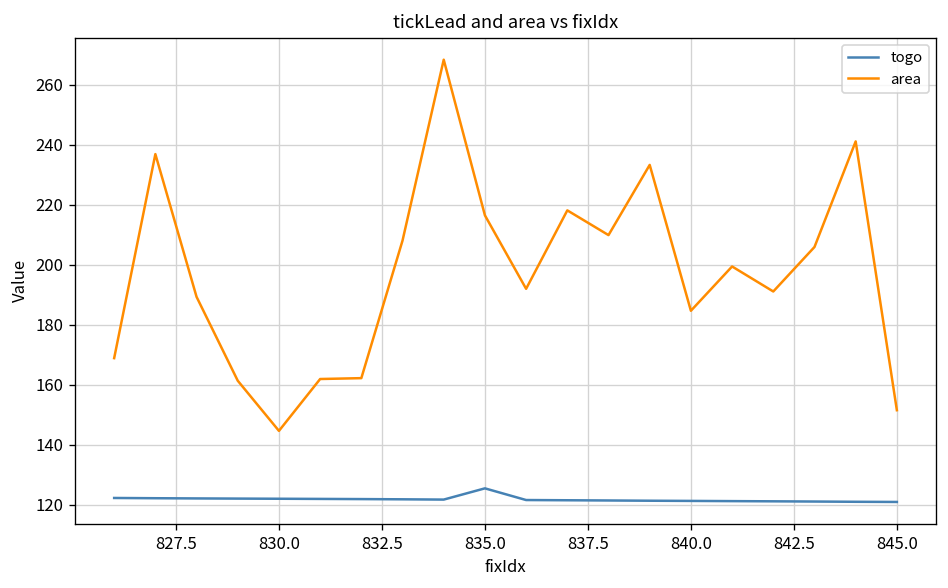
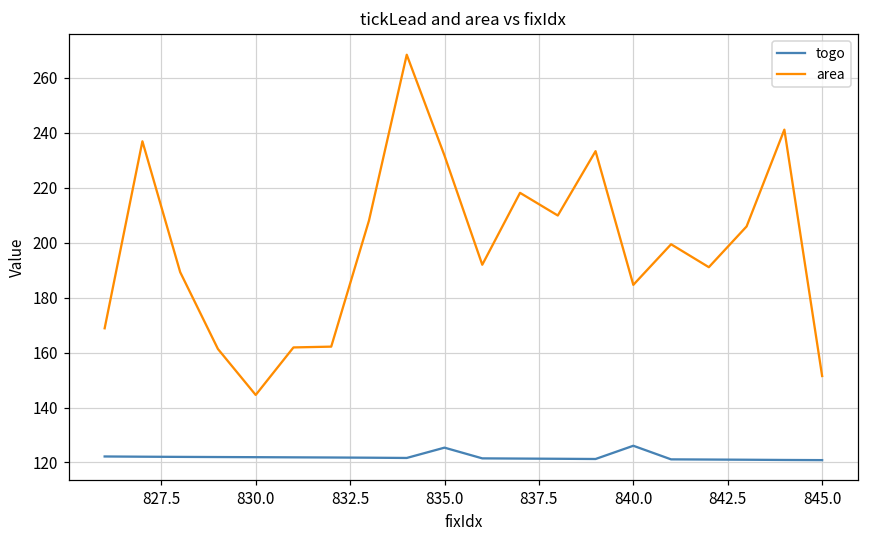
  {
    "togo": {
      "830.0": 122,
      "835.0": 125,
-     "840.0": 121,
+     "840.0": 126,
      "845.0": 121
    },
    "area": {
      "830.0": 145,
-     "835.0": 216,
+     "835.0": 232,
      "840.0": 185,
      "845.0": 151
    }
  }
